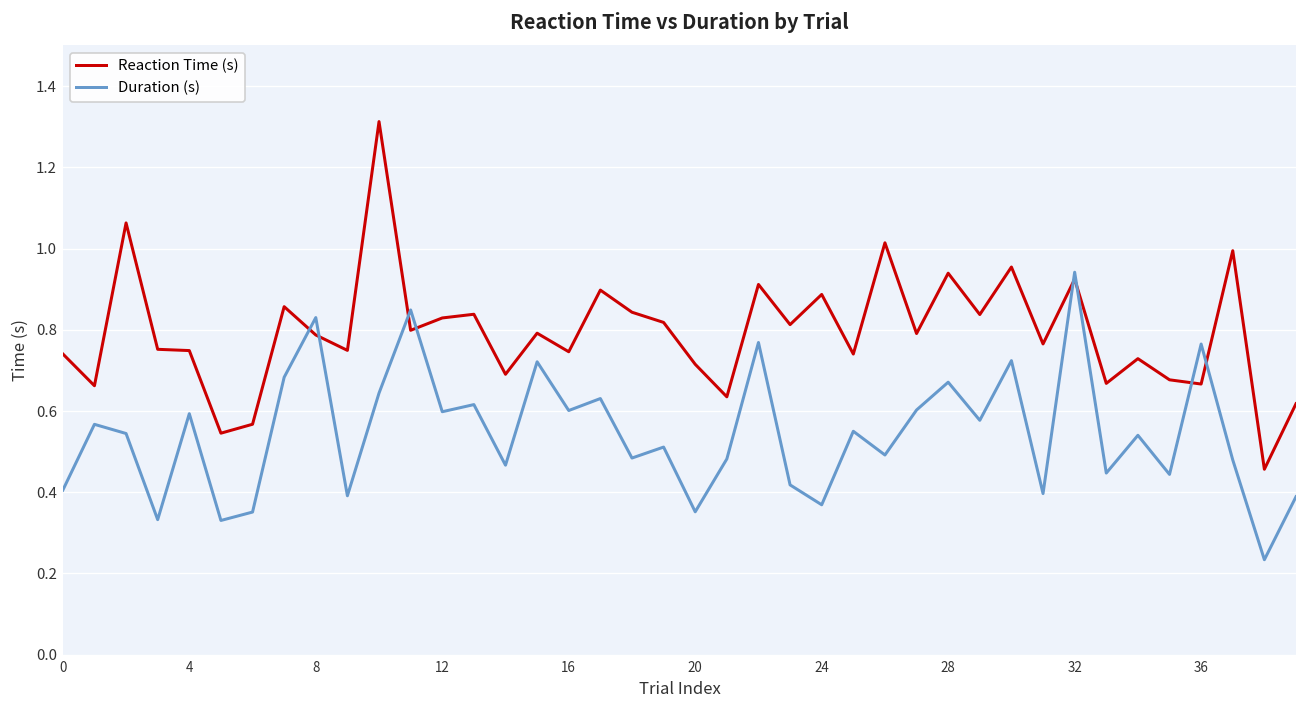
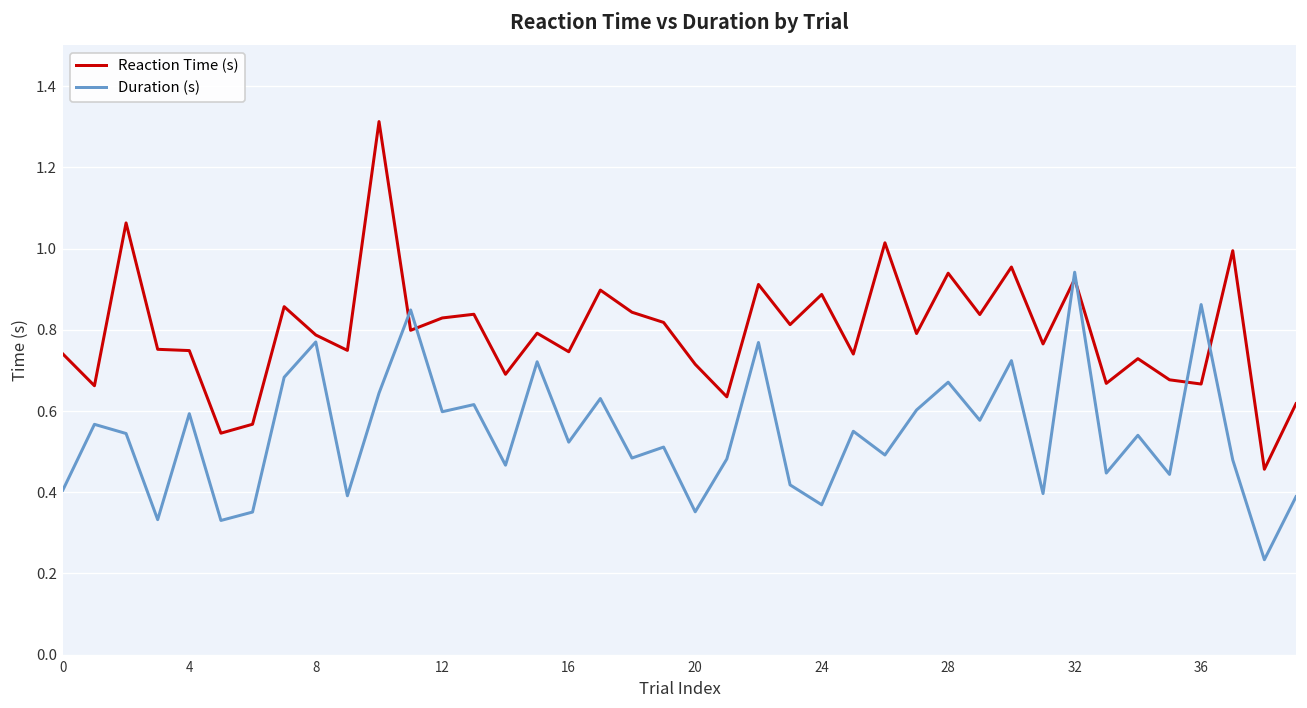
  {
    "Reaction Time (s)": {
      "0": 0.74,
      "4": 0.75,
      "8": 0.79,
      "12": 0.83,
      "16": 0.75,
      "20": 0.72,
      "24": 0.89,
      "28": 0.94,
      "32": 0.92,
      "36": 0.67
    },
    "Duration (s)": {
      "0": 0.41,
      "4": 0.59,
-     "8": 0.83,
+     "8": 0.77,
      "12": 0.60,
-     "16": 0.60,
+     "16": 0.52,
      "20": 0.35,
      "24": 0.37,
      "28": 0.67,
      "32": 0.94,
-     "36": 0.76
+     "36": 0.86
    }
  }
